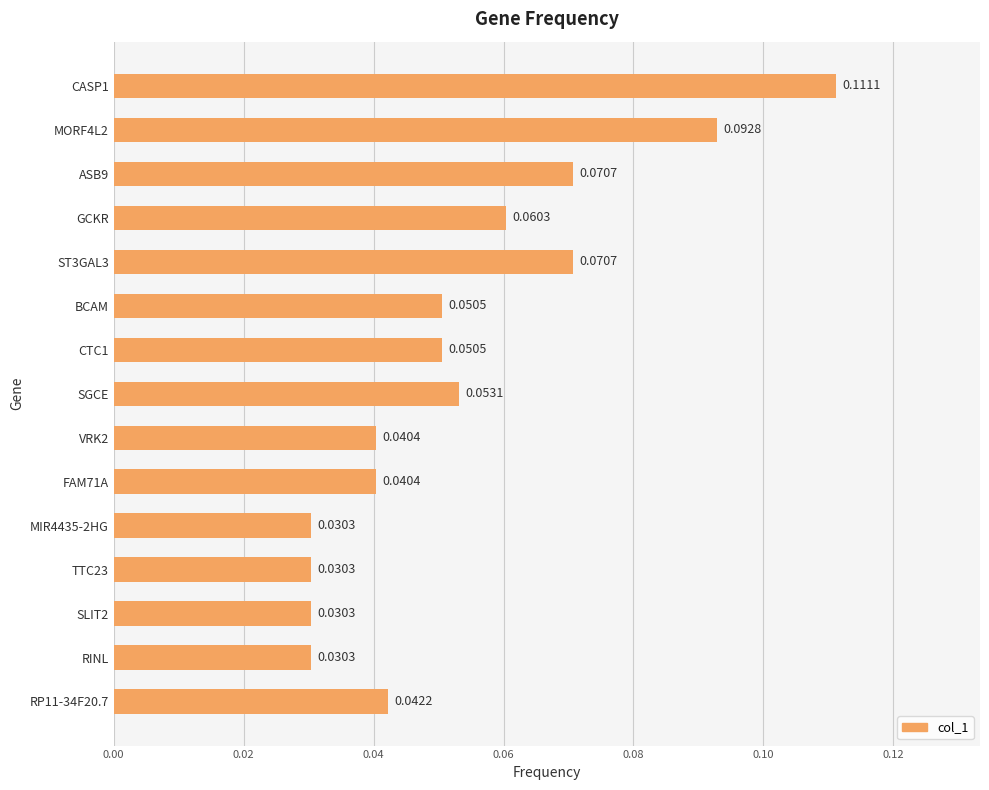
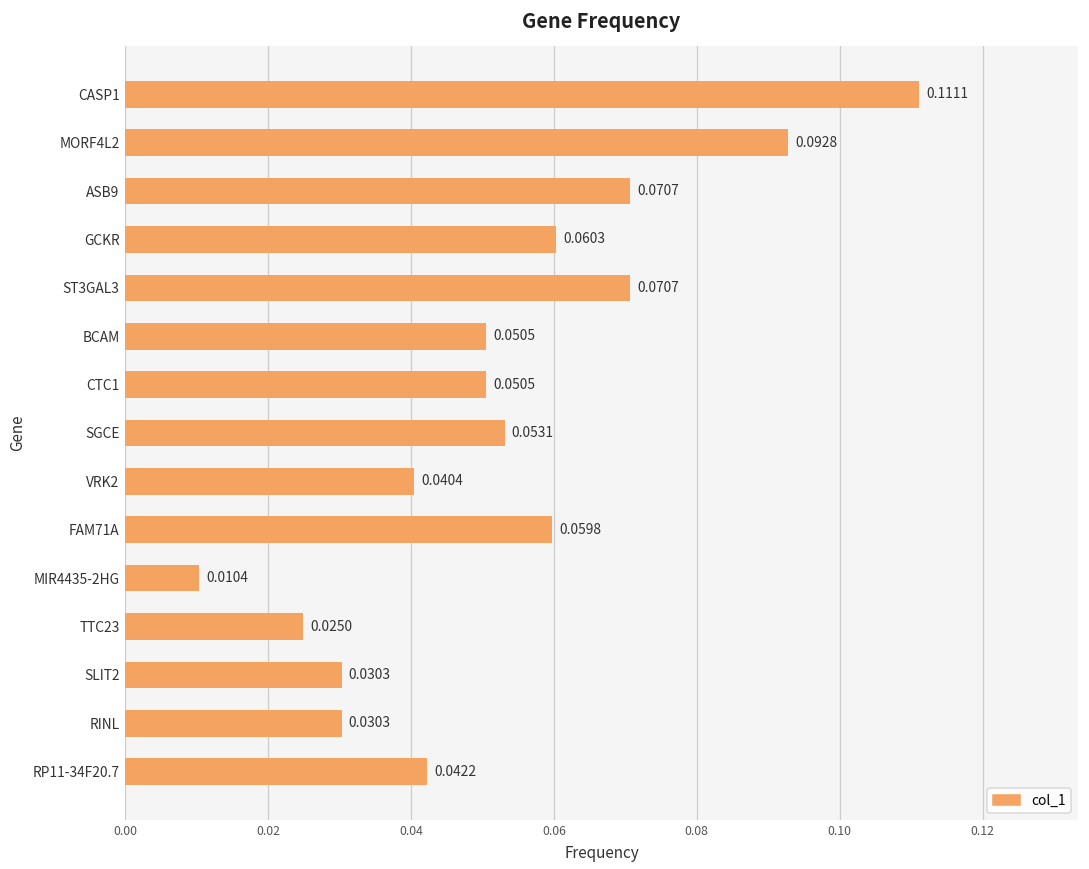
  {
    "CASP1": 0.1111,
    "MORF4L2": 0.0928,
    "ASB9": 0.0707,
    "GCKR": 0.0603,
    "ST3GAL3": 0.0707,
    "BCAM": 0.0505,
    "CTC1": 0.0505,
    "SGCE": 0.0531,
    "VRK2": 0.0404,
-   "FAM71A": 0.0404,
-   "MIR4435-2HG": 0.0303,
-   "TTC23": 0.0303,
+   "FAM71A": 0.0598,
+   "MIR4435-2HG": 0.0104,
+   "TTC23": 0.0250,
    "SLIT2": 0.0303,
    "RINL": 0.0303,
    "RP11-34F20.7": 0.0422
  }
